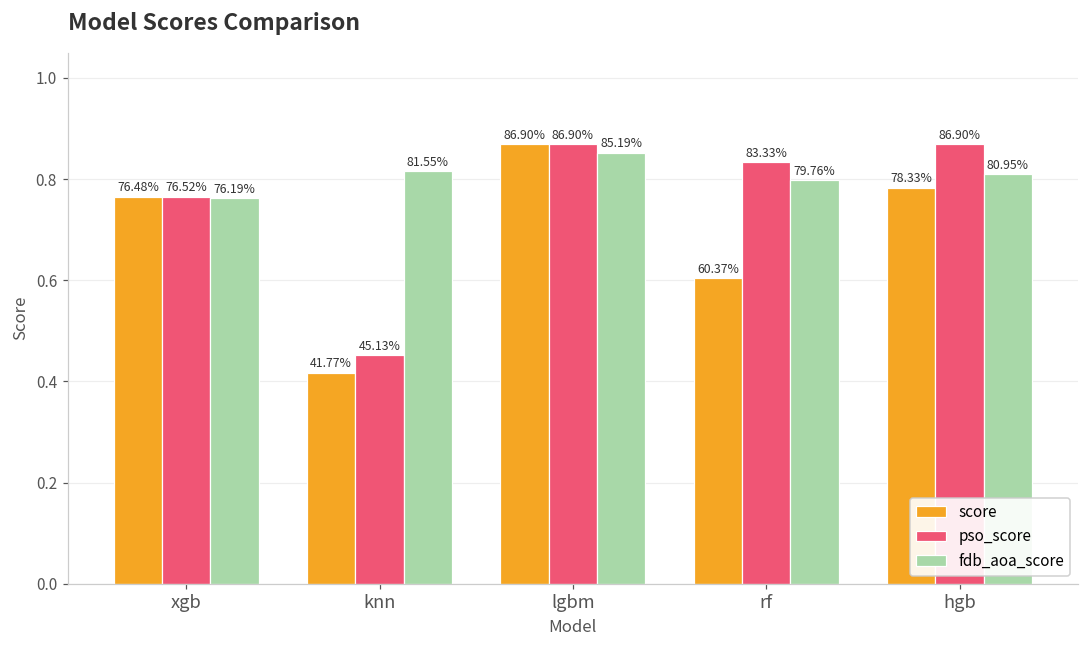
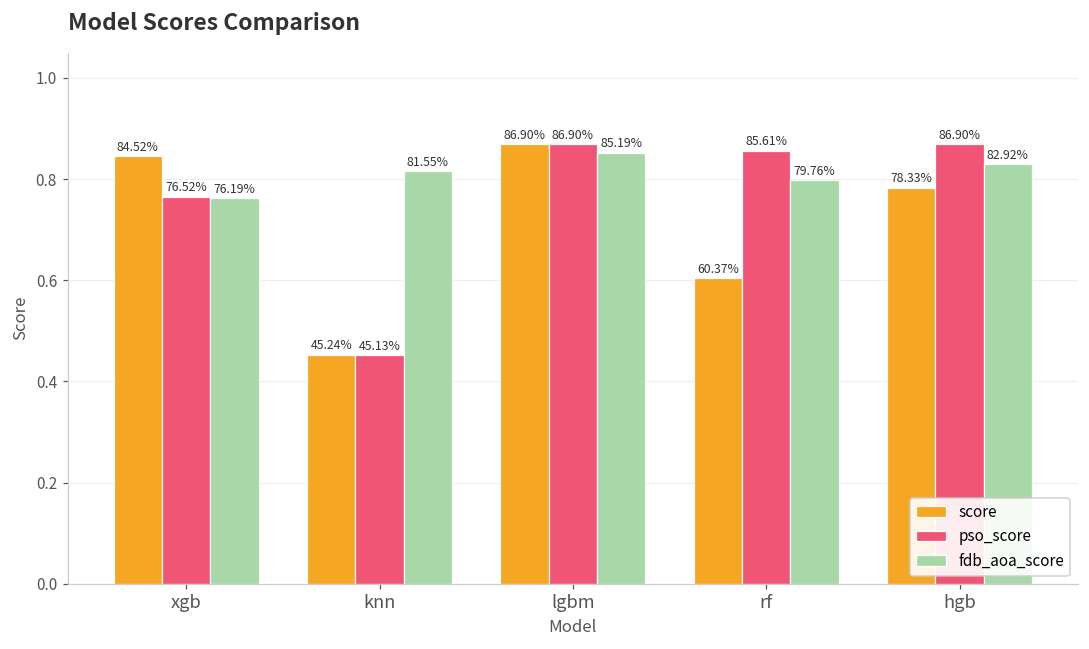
  {
    "score": {
-     "xgb": "76.48%",
-     "knn": "41.77%",
+     "xgb": "84.52%",
+     "knn": "45.24%",
      "lgbm": "86.90%",
      "rf": "60.37%",
      "hgb": "78.33%"
    },
    "pso_score": {
      "xgb": "76.52%",
      "knn": "45.13%",
      "lgbm": "86.90%",
-     "rf": "83.33%",
+     "rf": "85.61%",
      "hgb": "86.90%"
    },
    "fdb_aoa_score": {
      "xgb": "76.19%",
      "knn": "81.55%",
      "lgbm": "85.19%",
      "rf": "79.76%",
-     "hgb": "80.95%"
+     "hgb": "82.92%"
    }
  }
